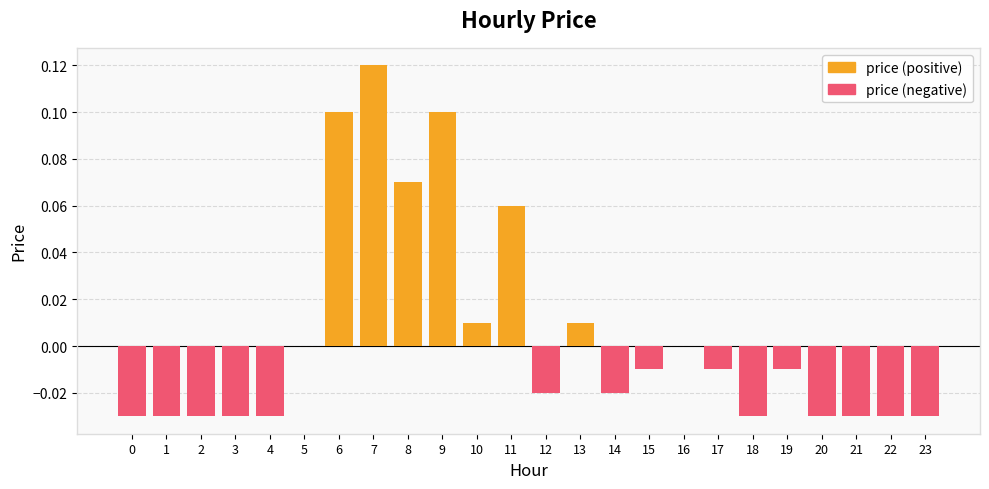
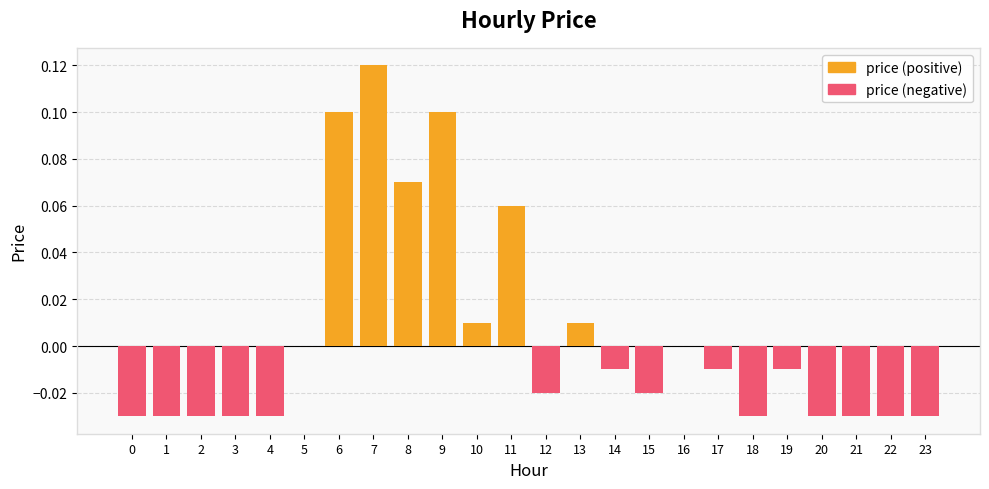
  {
    "price (positive)": {
      "0": 0.00,
      "1": 0.00,
      "2": 0.00,
      "3": 0.00,
      "4": 0.00,
      "5": 0.00,
      "6": 0.10,
      "7": 0.12,
      "8": 0.07,
      "9": 0.10,
      "10": 0.01,
      "11": 0.06,
      "12": 0.00,
      "13": 0.01,
      "14": 0.00,
      "15": 0.00,
      "16": 0.00,
      "17": 0.00,
      "18": 0.00,
      "19": 0.00,
      "20": 0.00,
      "21": 0.00,
      "22": 0.00,
      "23": 0.00
    },
    "price (negative)": {
      "0": -0.03,
      "1": -0.03,
      "2": -0.03,
      "3": -0.03,
      "4": -0.03,
      "5": 0.00,
      "6": 0.00,
      "7": 0.00,
      "8": 0.00,
      "9": 0.00,
      "10": 0.00,
      "11": 0.00,
      "12": -0.02,
      "13": 0.00,
-     "14": -0.02,
-     "15": -0.01,
+     "14": -0.01,
+     "15": -0.02,
      "16": 0.00,
      "17": -0.01,
      "18": -0.03,
      "19": -0.01,
      "20": -0.03,
      "21": -0.03,
      "22": -0.03,
      "23": -0.03
    }
  }
